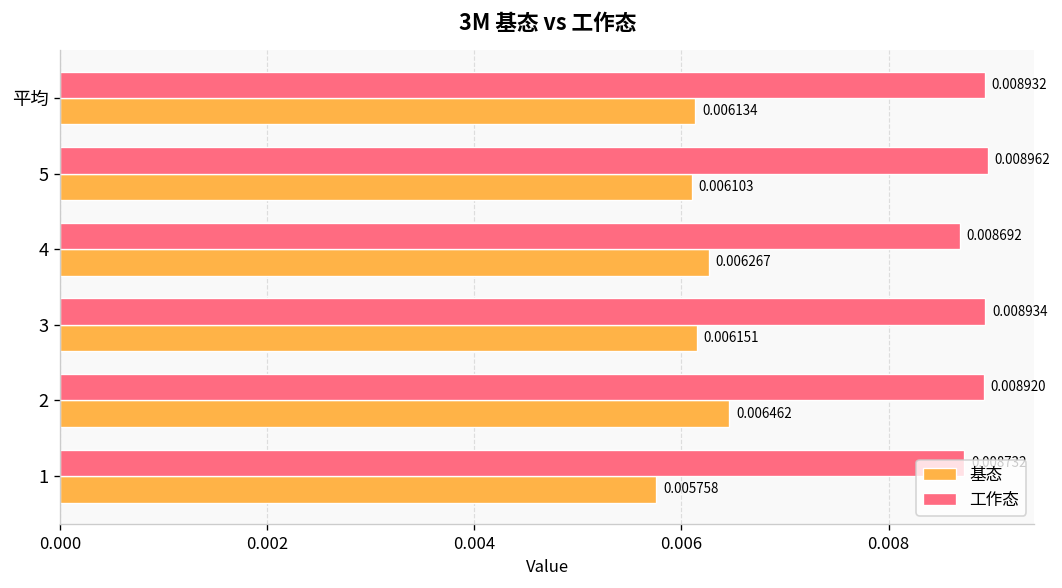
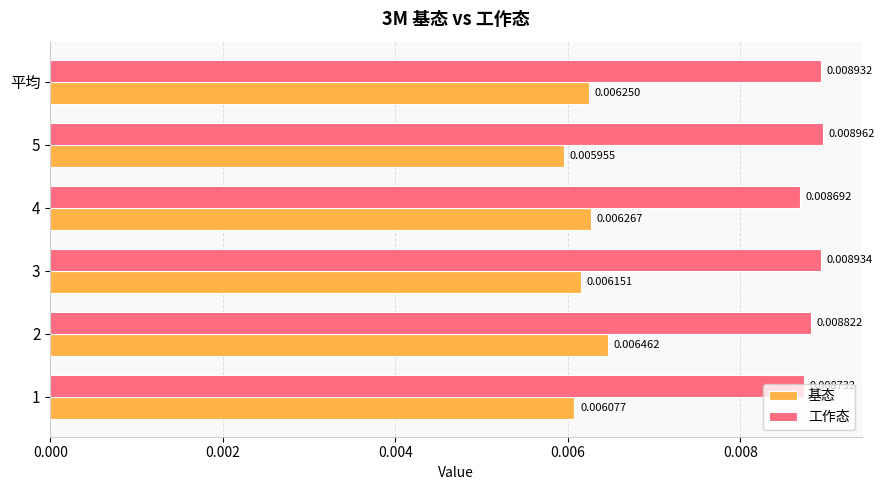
  {
    "基态": {
-     "平均": 0.006134,
-     "5": 0.006103,
+     "平均": 0.006250,
+     "5": 0.005955,
      "4": 0.006267,
      "3": 0.006151,
      "2": 0.006462,
-     "1": 0.005758
+     "1": 0.006077
    },
    "工作态": {
      "平均": 0.008932,
      "5": 0.008962,
      "4": 0.008692,
      "3": 0.008934,
-     "2": 0.008920
+     "2": 0.008822
    }
  }
